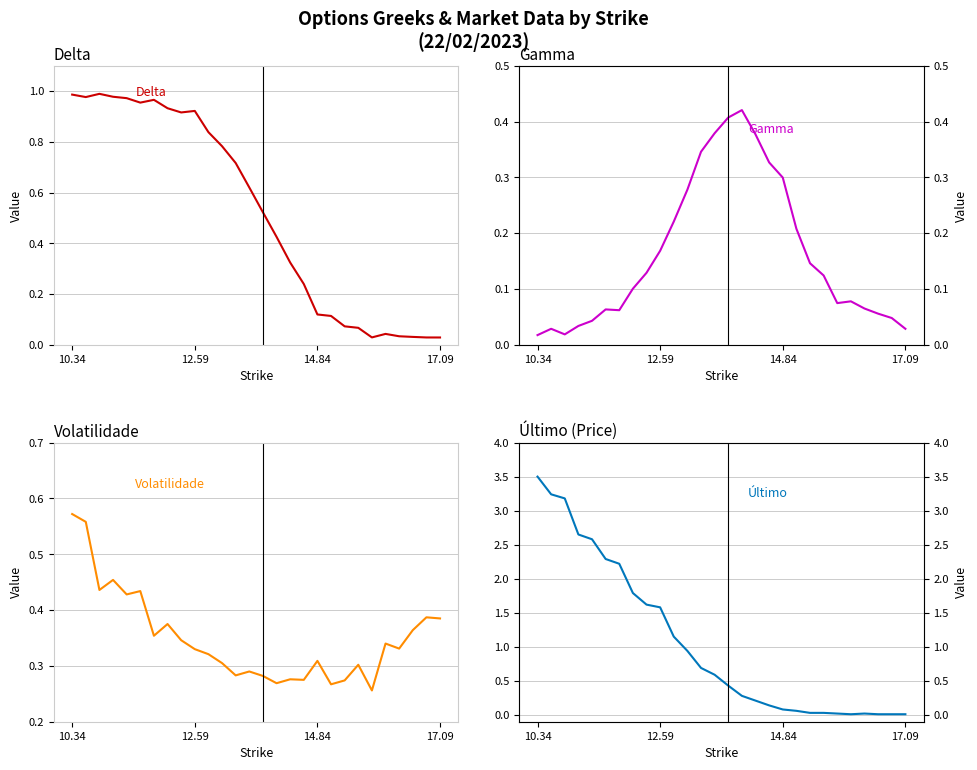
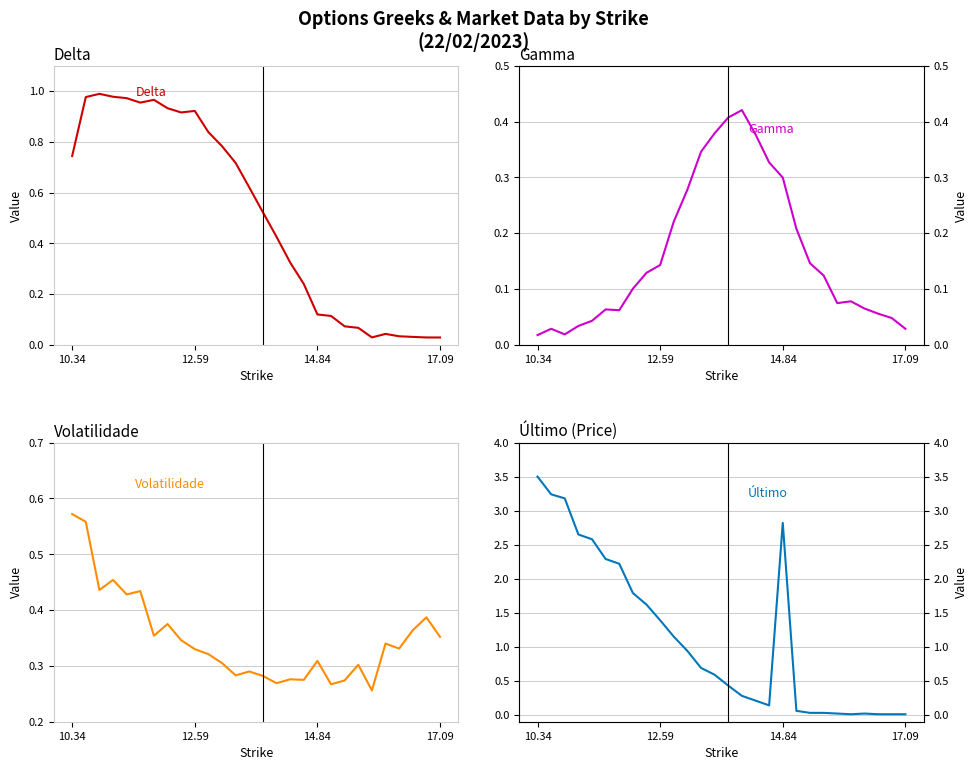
  {
    "Delta": {
-     "10.34": 0.99,
+     "10.34": 0.74,
      "12.59": 0.92,
      "14.84": 0.12,
      "17.09": 0.03
    },
    "Gamma": {
      "10.34": 0.02,
-     "12.59": 0.17,
+     "12.59": 0.14,
      "14.84": 0.30,
      "17.09": 0.03
    },
    "Volatilidade": {
      "10.34": 0.57,
      "12.59": 0.33,
      "14.84": 0.31,
-     "17.09": 0.39
+     "17.09": 0.35
    },
    "Último (Price)": {
      "10.34": 3.5,
-     "12.59": 1.6,
-     "14.84": 0.1,
+     "12.59": 1.4,
+     "14.84": 2.8,
      "17.09": 0.0
    }
  }
